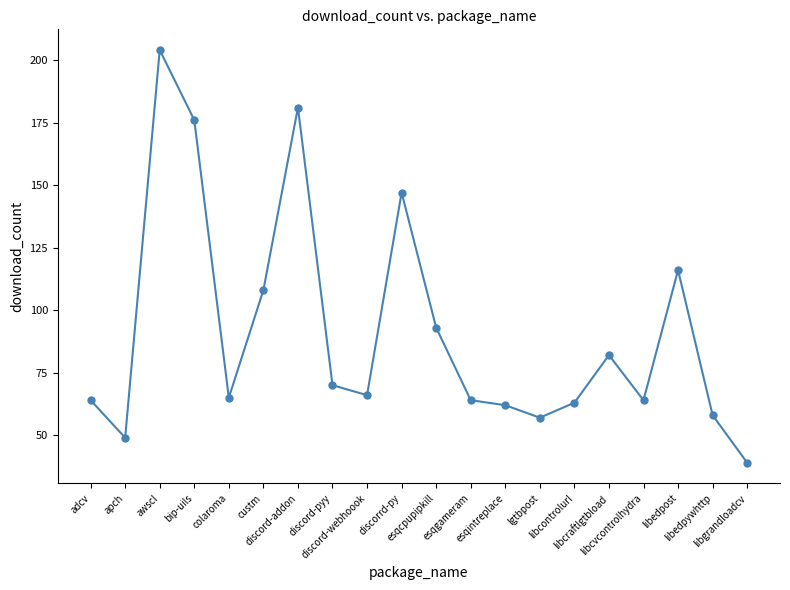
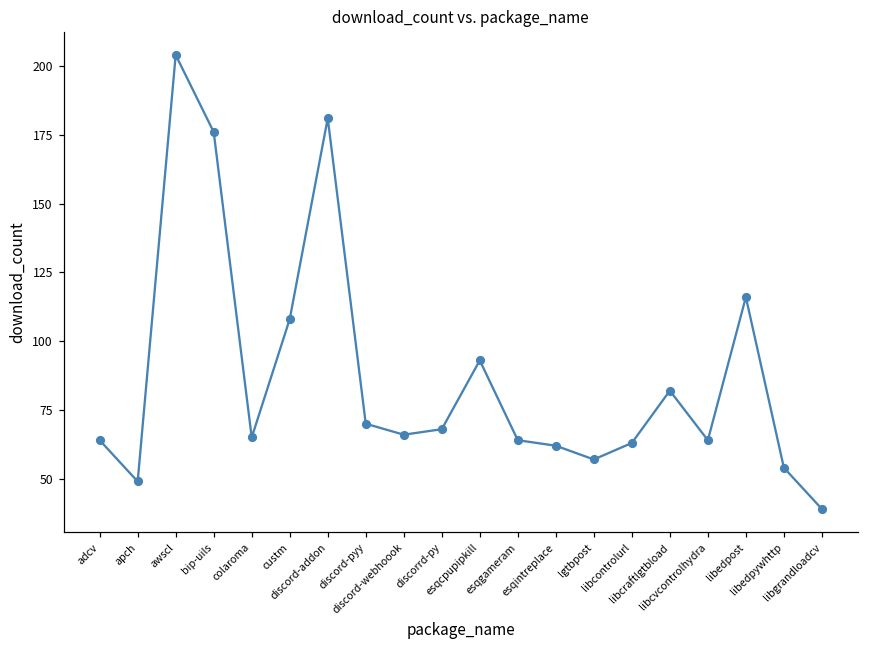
  {
    "adcv": 64,
    "apch": 49,
    "awscl": 204,
    "bip-uils": 176,
    "colaroma": 65,
    "custm": 108,
    "discord-addon": 181,
    "discord-pyy": 70,
    "discord-webhoook": 66,
-   "discorrd-py": 147,
+   "discorrd-py": 68,
    "esqcpupipkill": 93,
    "esqgameram": 64,
    "esqintreplace": 62,
    "lgtbpost": 57,
    "libcontrolurl": 63,
    "libcraftlgtbload": 82,
    "libcvcontrolhydra": 64,
    "libedpost": 116,
-   "libedpywhttp": 58,
+   "libedpywhttp": 54,
    "libgrandloadcv": 39
  }
